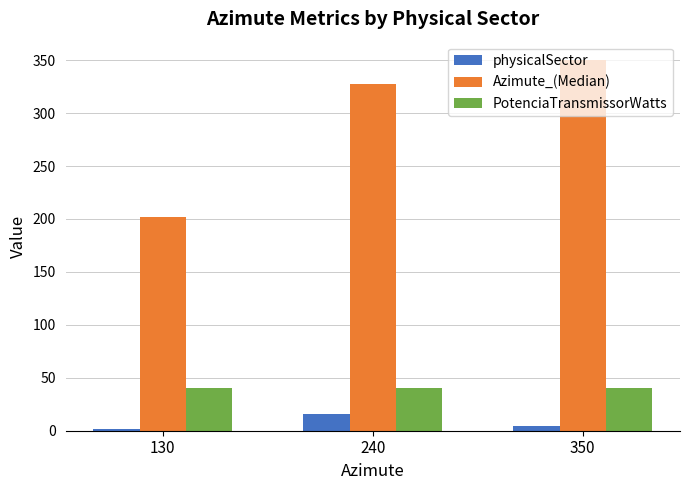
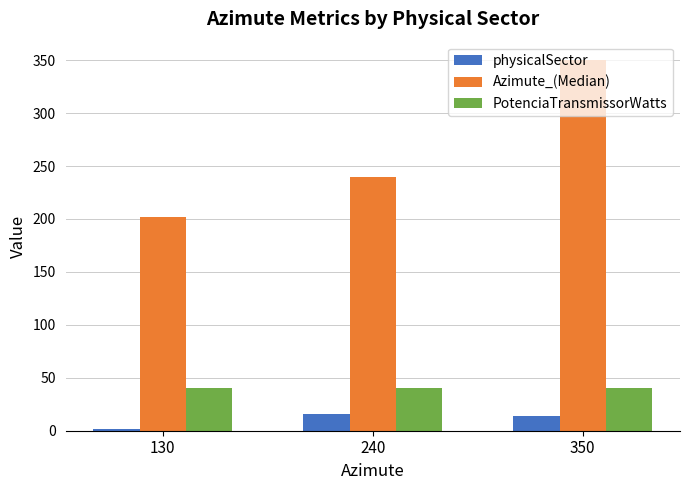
  {
    "physicalSector": {
      "240": 16,
-     "350": 4
+     "350": 14
    },
    "Azimute_(Median)": {
      "130": 202,
-     "240": 328
+     "240": 240
    },
    "PotenciaTransmissorWatts": {
      "130": 40,
      "240": 40,
      "350": 40
    }
  }
